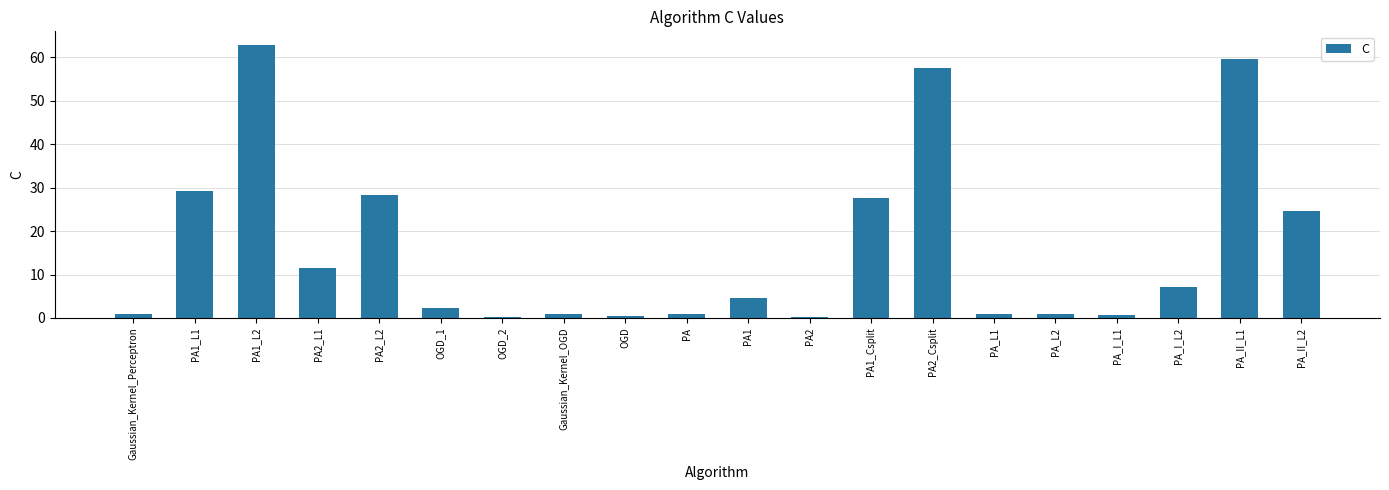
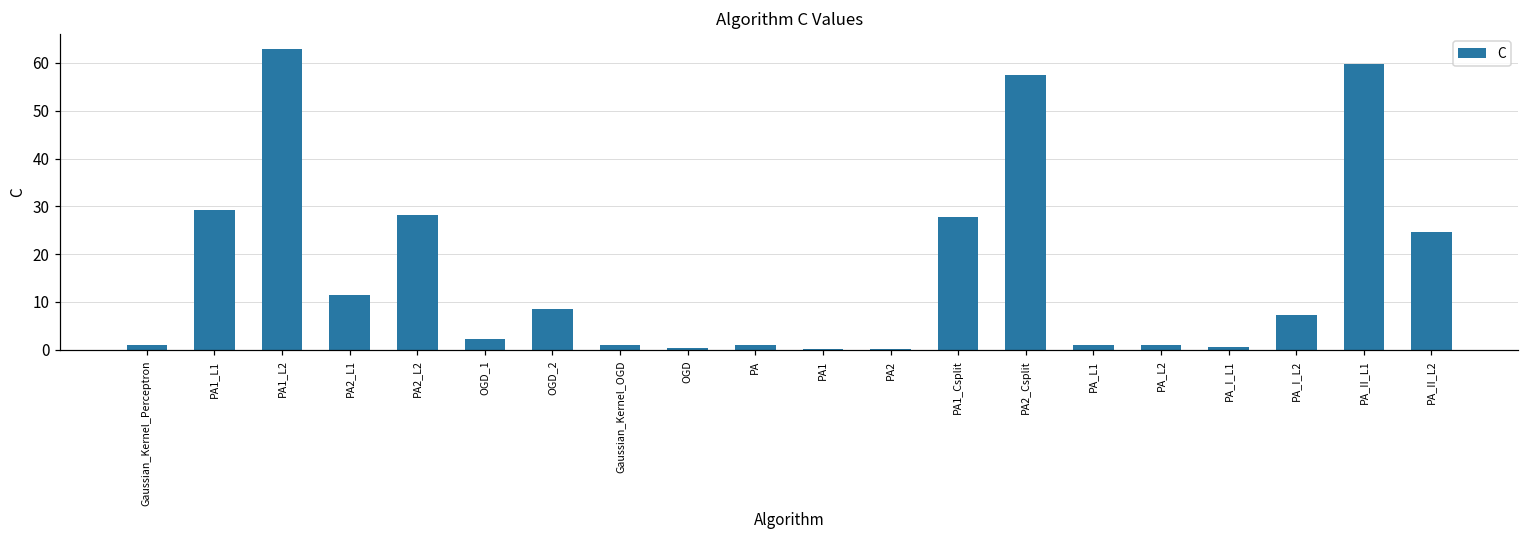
  {
    "Gaussian_Kernel_Perceptron": 1,
    "PA1_L1": 29,
    "PA1_L2": 63,
    "PA2_L1": 12,
    "PA2_L2": 28,
    "OGD_1": 2,
-   "OGD_2": 0,
+   "OGD_2": 9,
    "Gaussian_Kernel_OGD": 1,
    "PA": 1,
-   "PA1": 5,
+   "PA1": 0,
    "PA1_Csplit": 28,
    "PA2_Csplit": 57,
    "PA_L1": 1,
    "PA_L2": 1,
    "PA_I_L1": 1,
    "PA_I_L2": 7,
    "PA_II_L1": 60,
    "PA_II_L2": 25
  }
